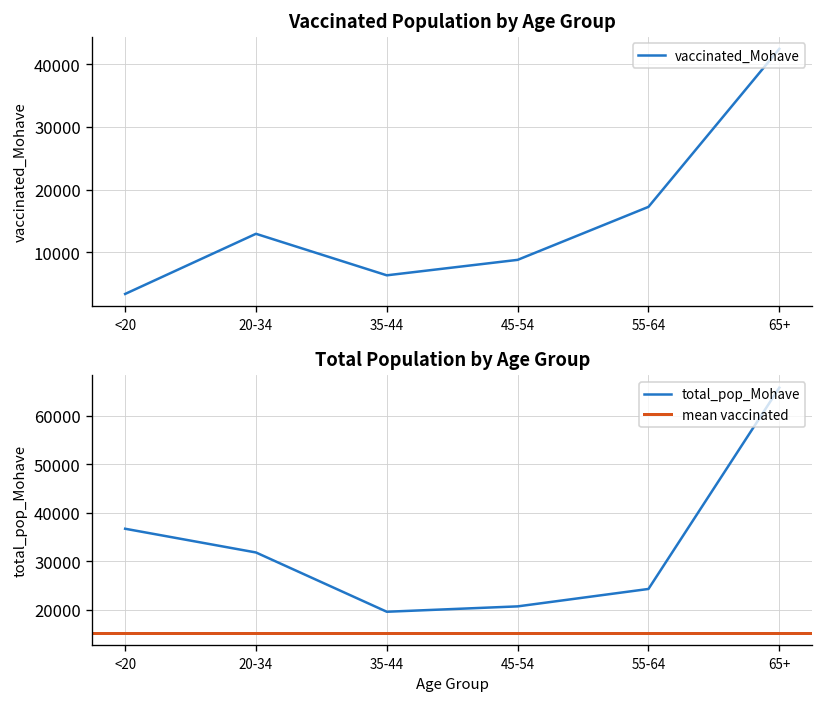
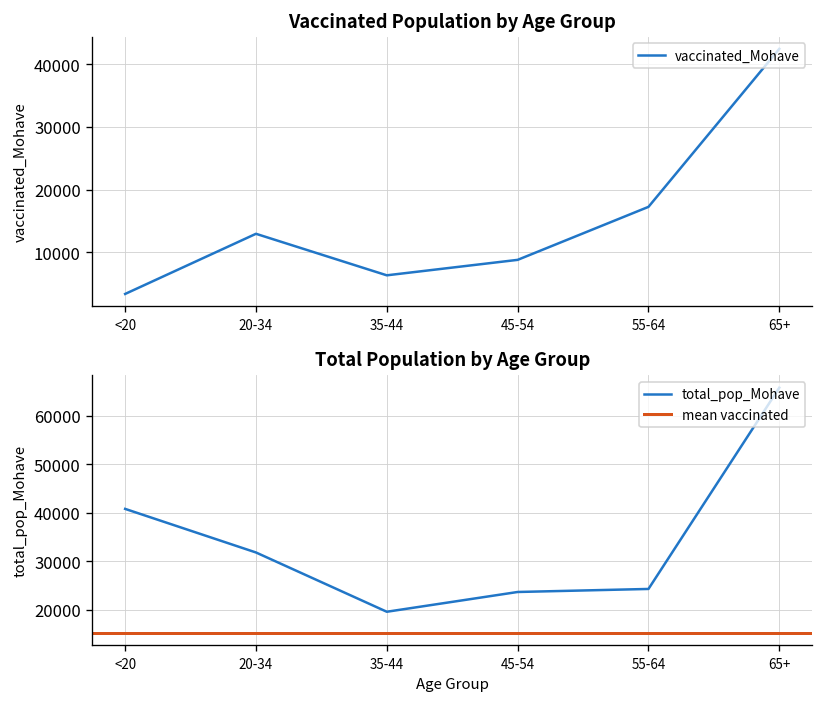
  {
    "Vaccinated Population by Age Group": {
      "<20": 3000,
      "20-34": 13000,
      "35-44": 6000,
      "45-54": 9000,
      "55-64": 17000
    },
    "Total Population by Age Group": {
-     "<20": 37000,
+     "<20": 41000,
      "20-34": 32000,
      "35-44": 20000,
-     "45-54": 21000,
+     "45-54": 24000,
      "55-64": 24000
    }
  }
